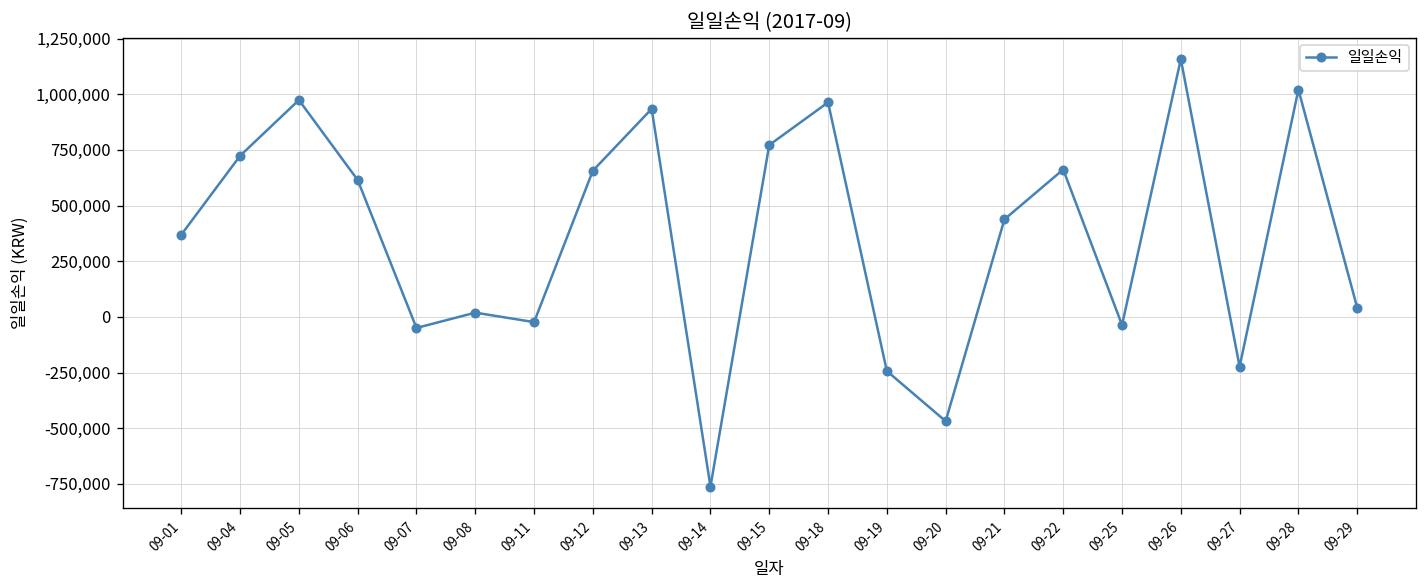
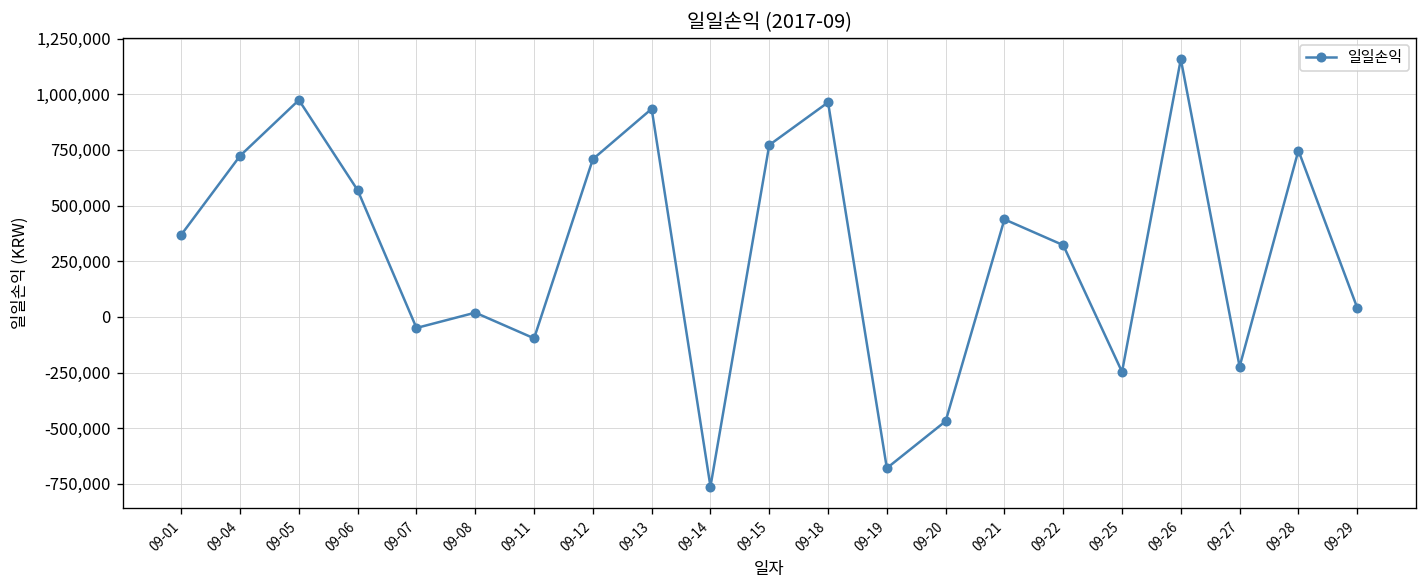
  {
    "09-01": "370,000",
    "09-04": "720,000",
    "09-05": "970,000",
-   "09-06": "610,000",
+   "09-06": "570,000",
    "09-07": "-50,000",
    "09-08": "20,000",
-   "09-11": "-20,000",
-   "09-12": "660,000",
+   "09-11": "-100,000",
+   "09-12": "710,000",
    "09-13": "930,000",
    "09-14": "-760,000",
    "09-15": "770,000",
    "09-18": "960,000",
-   "09-19": "-240,000",
+   "09-19": "-680,000",
    "09-20": "-470,000",
    "09-21": "440,000",
-   "09-22": "660,000",
-   "09-25": "-40,000",
+   "09-22": "320,000",
+   "09-25": "-250,000",
    "09-26": "1,160,000",
    "09-27": "-220,000",
-   "09-28": "1,020,000",
+   "09-28": "750,000",
    "09-29": "40,000"
  }
